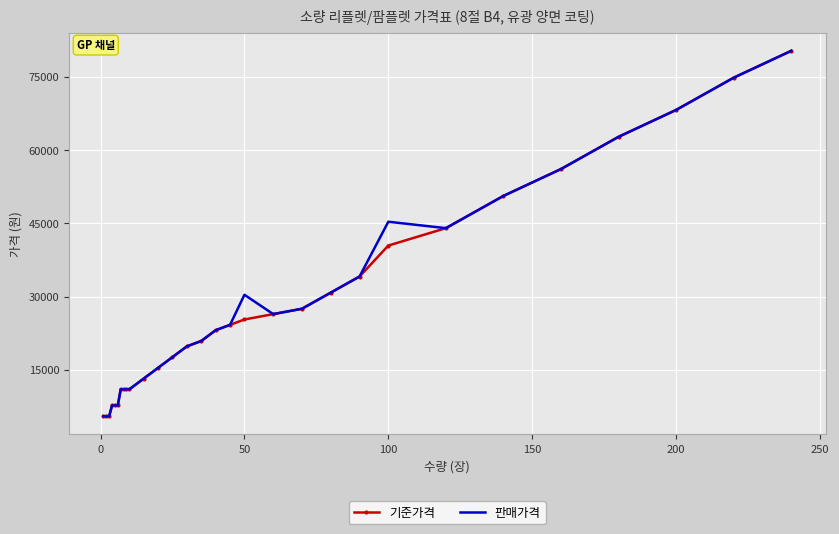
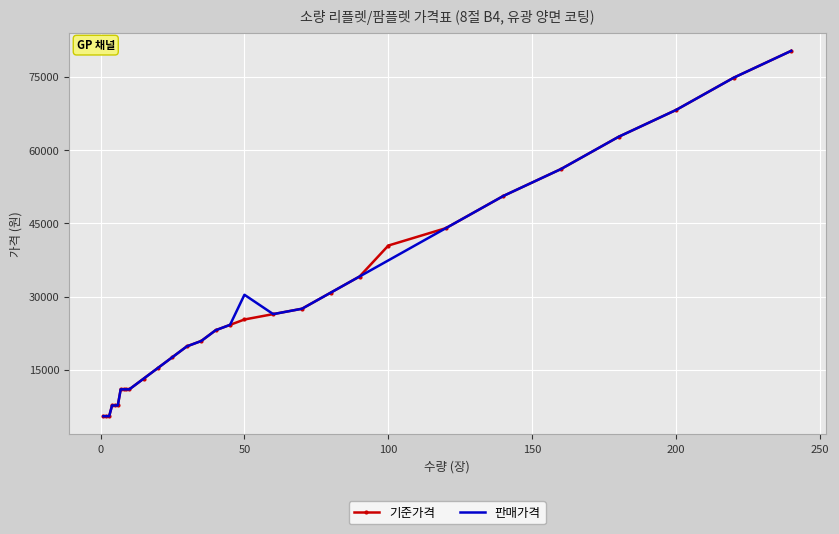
  {
    "기준가격": {
      "50": 25000,
      "100": 40000
    },
    "판매가격": {
      "50": 30000,
-     "100": 45000
+     "100": 37000
    }
  }
